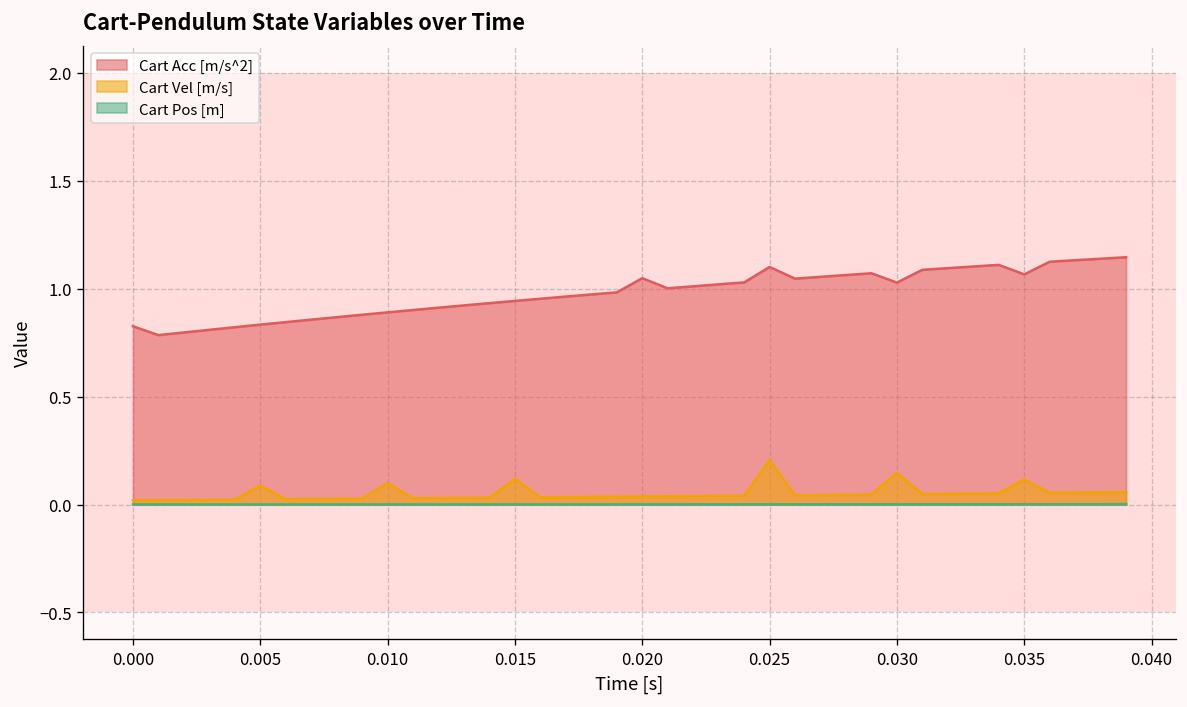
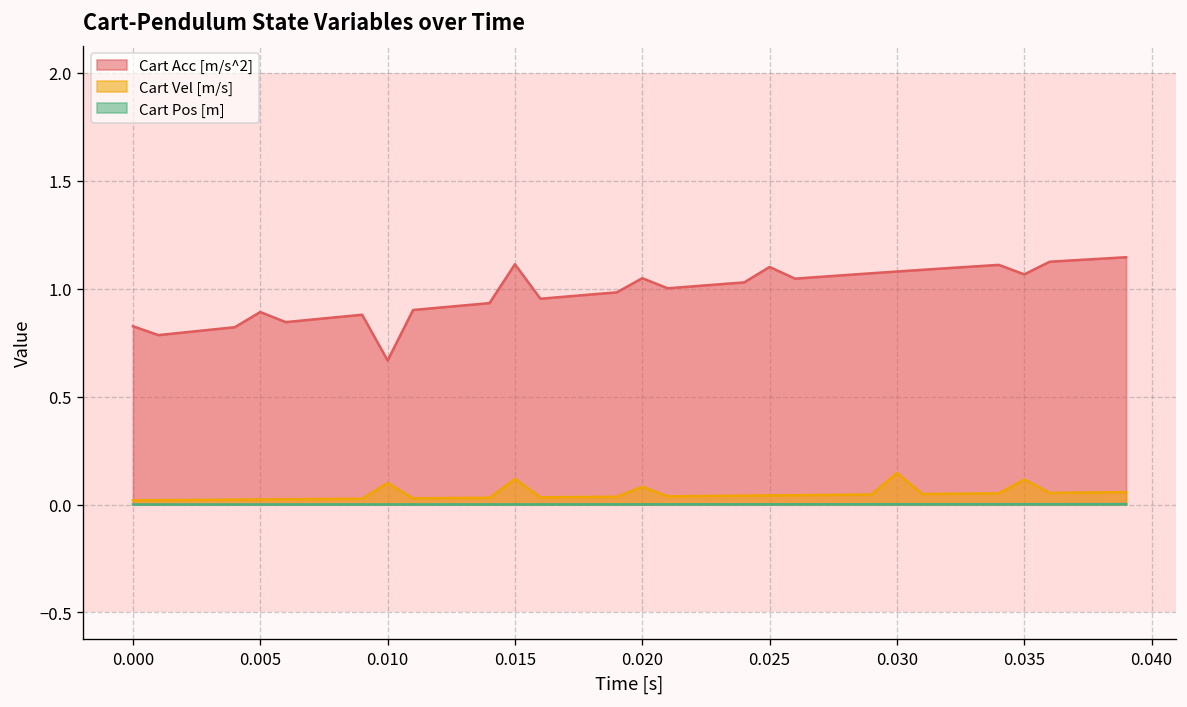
  {
    "Cart Acc [m/s^2]": {
      "0.000": 0.83,
-     "0.005": 0.83,
-     "0.010": 0.89,
-     "0.015": 0.94,
+     "0.005": 0.89,
+     "0.010": 0.67,
+     "0.015": 1.11,
      "0.020": 1.05,
      "0.025": 1.10,
-     "0.030": 1.03,
+     "0.030": 1.08,
      "0.035": 1.07
    },
    "Cart Vel [m/s]": {
      "0.000": 0.02,
-     "0.005": 0.09,
+     "0.005": 0.02,
      "0.010": 0.10,
      "0.015": 0.12,
-     "0.020": 0.04,
-     "0.025": 0.21,
+     "0.020": 0.08,
+     "0.025": 0.04,
      "0.030": 0.15,
      "0.035": 0.12
    },
    "Cart Pos [m]": {
      "0.000": 0.00,
      "0.005": 0.00,
      "0.010": 0.00,
      "0.015": 0.00,
      "0.020": 0.00,
      "0.025": 0.00,
      "0.030": 0.00,
      "0.035": 0.00
    }
  }
